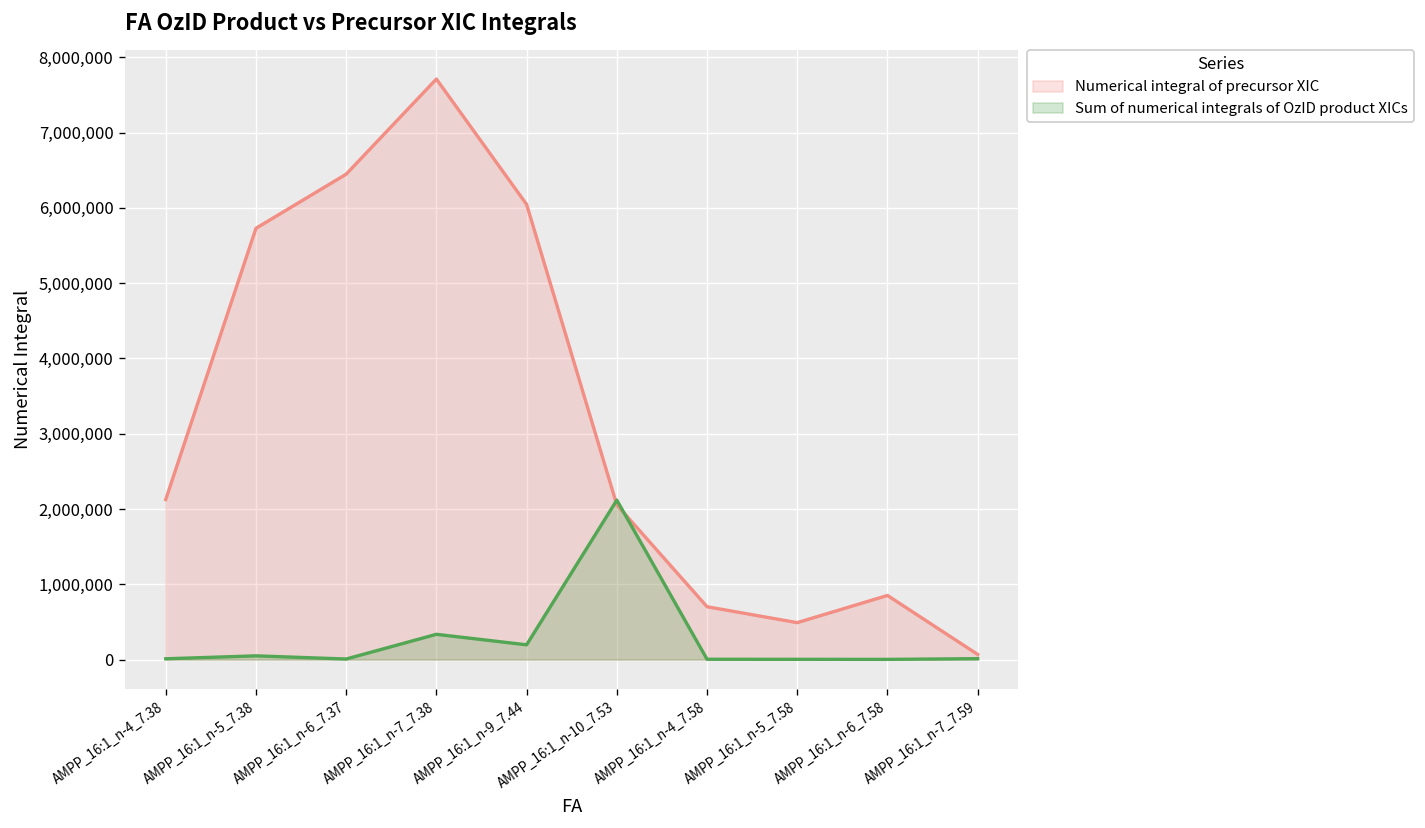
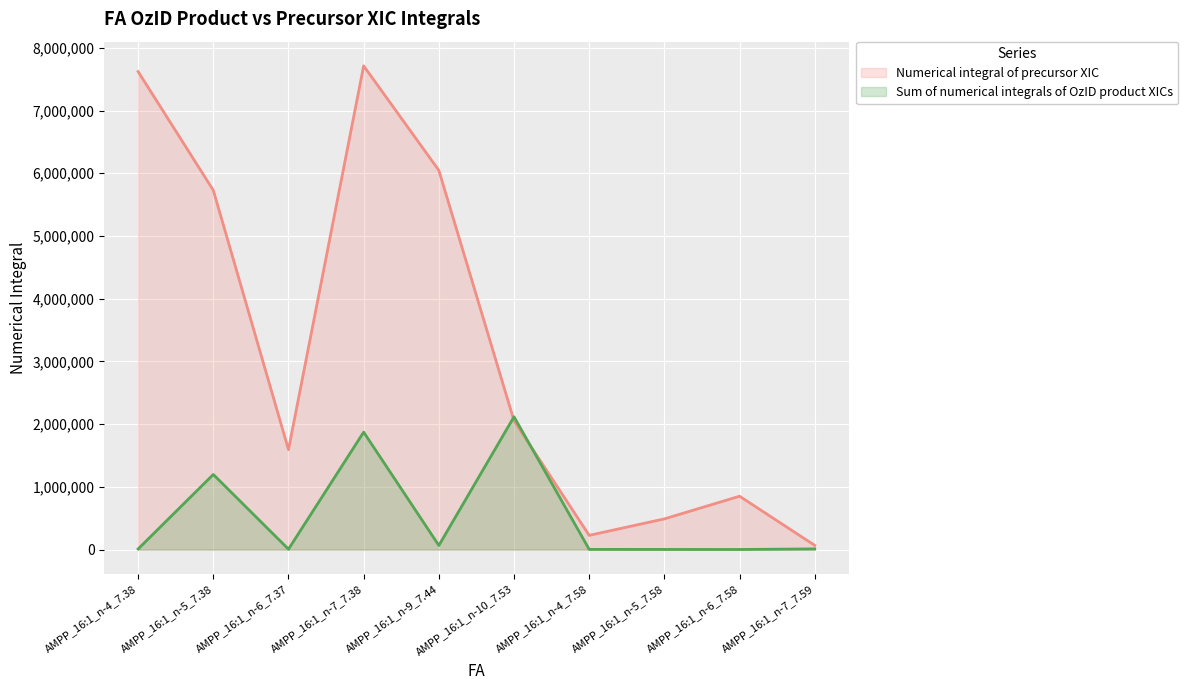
  {
    "Numerical integral of precursor XIC": {
-     "AMPP_16:1_n-4_7.38": "2,100,000",
+     "AMPP_16:1_n-4_7.38": "7,600,000",
      "AMPP_16:1_n-5_7.38": "5,700,000",
-     "AMPP_16:1_n-6_7.37": "6,400,000",
+     "AMPP_16:1_n-6_7.37": "1,600,000",
      "AMPP_16:1_n-7_7.38": "7,700,000",
      "AMPP_16:1_n-9_7.44": "6,000,000",
      "AMPP_16:1_n-10_7.53": "2,100,000",
-     "AMPP_16:1_n-4_7.58": "700,000",
+     "AMPP_16:1_n-4_7.58": "200,000",
      "AMPP_16:1_n-5_7.58": "500,000",
      "AMPP_16:1_n-6_7.58": "900,000",
      "AMPP_16:1_n-7_7.59": "100,000"
    },
    "Sum of numerical integrals of OzID product XICs": {
      "AMPP_16:1_n-4_7.38": "0",
-     "AMPP_16:1_n-5_7.38": "0",
+     "AMPP_16:1_n-5_7.38": "1,200,000",
      "AMPP_16:1_n-6_7.37": "0",
-     "AMPP_16:1_n-7_7.38": "300,000",
-     "AMPP_16:1_n-9_7.44": "200,000",
+     "AMPP_16:1_n-7_7.38": "1,900,000",
+     "AMPP_16:1_n-9_7.44": "100,000",
      "AMPP_16:1_n-10_7.53": "2,100,000",
      "AMPP_16:1_n-4_7.58": "0",
      "AMPP_16:1_n-5_7.58": "0",
      "AMPP_16:1_n-6_7.58": "0",
      "AMPP_16:1_n-7_7.59": "0"
    }
  }
